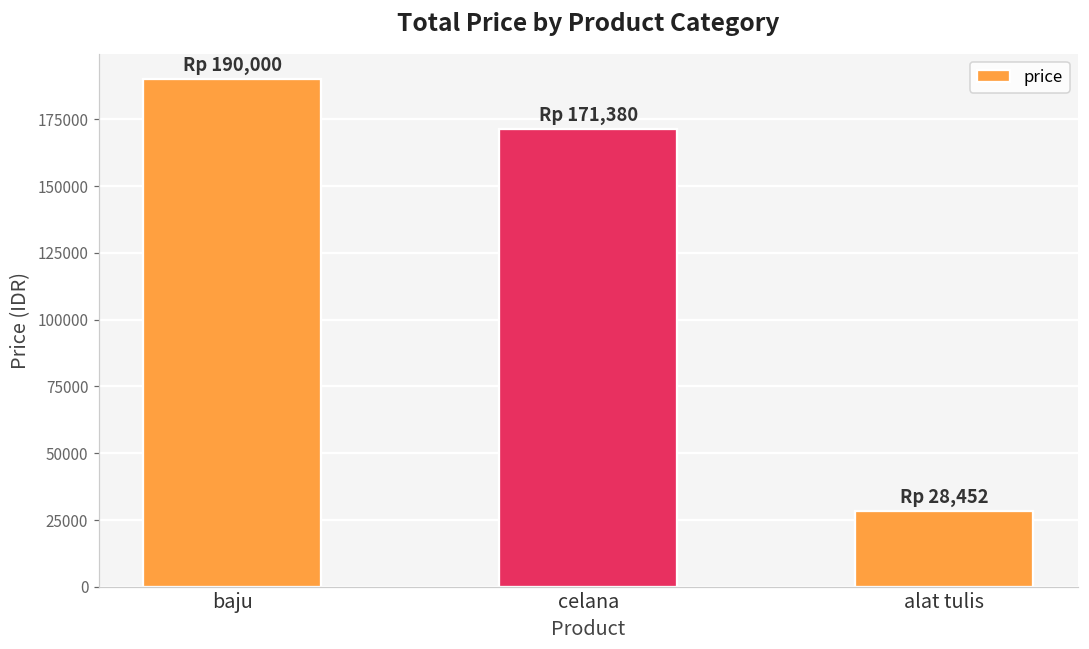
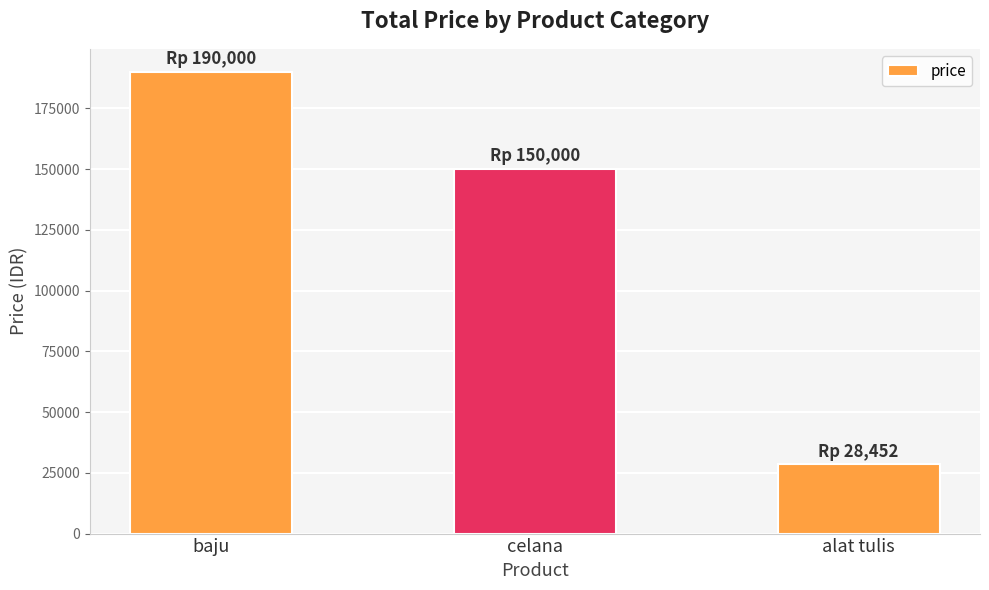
  {
    "baju": "190,000",
-   "celana": "171,380",
+   "celana": "150,000",
    "alat tulis": "28,452"
  }
